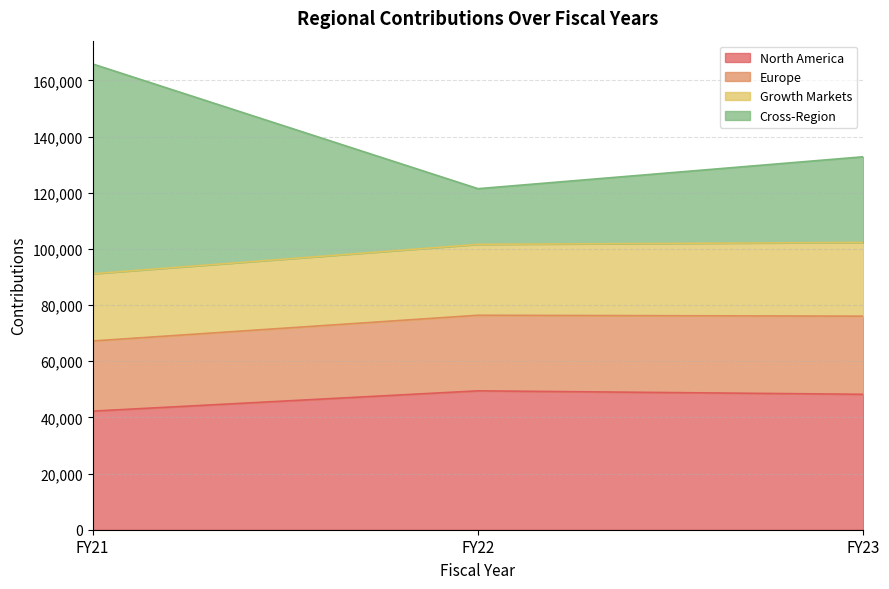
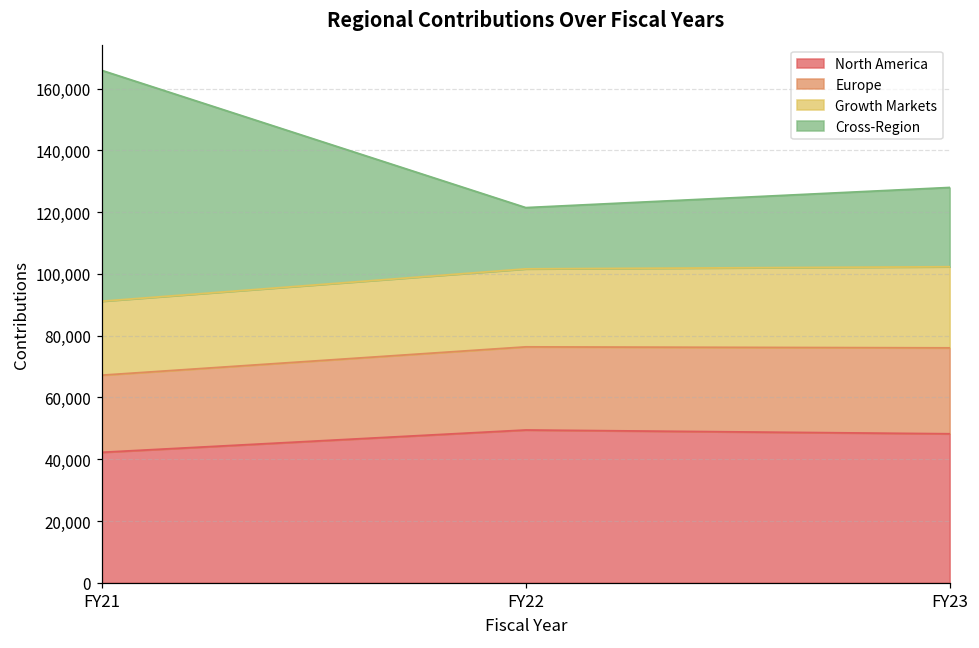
  {
    "Cross-Region": {
      "FY21": "75,000",
      "FY22": "20,000",
-     "FY23": "31,000"
+     "FY23": "26,000"
    }
  }
